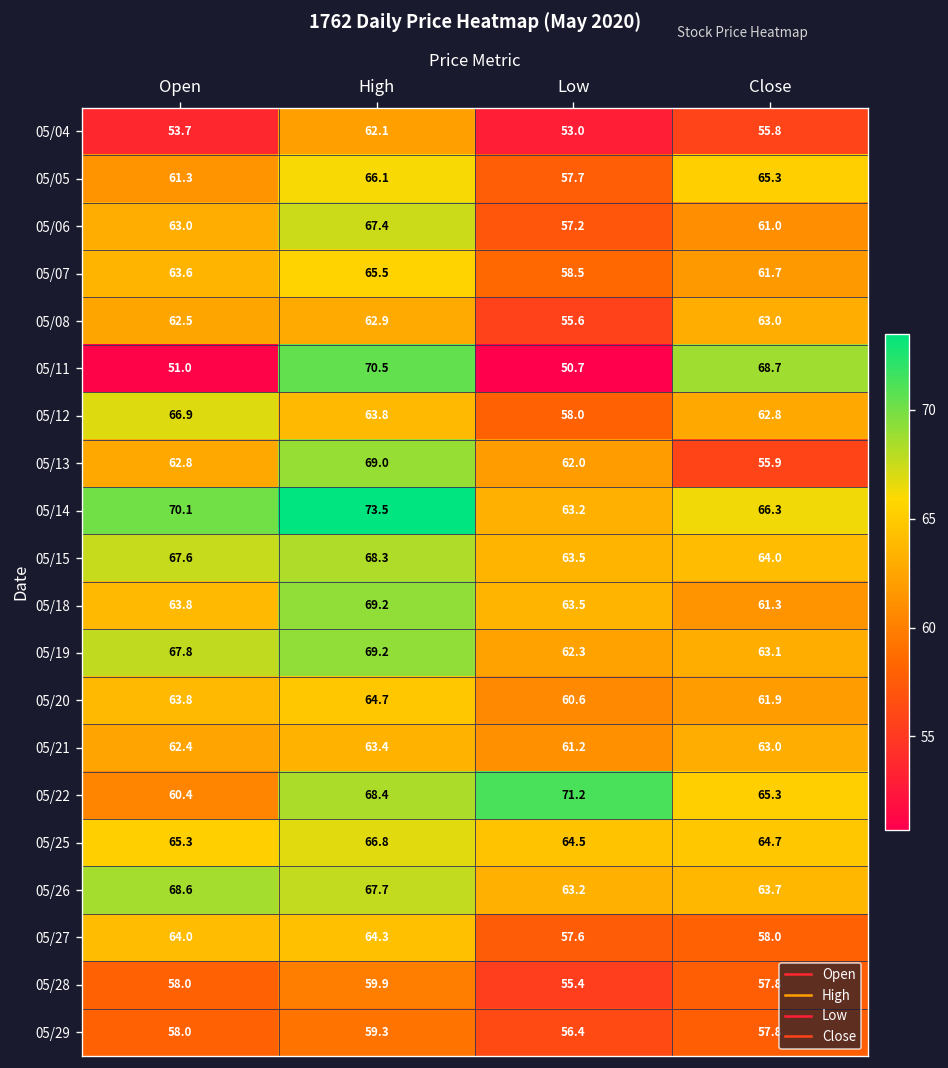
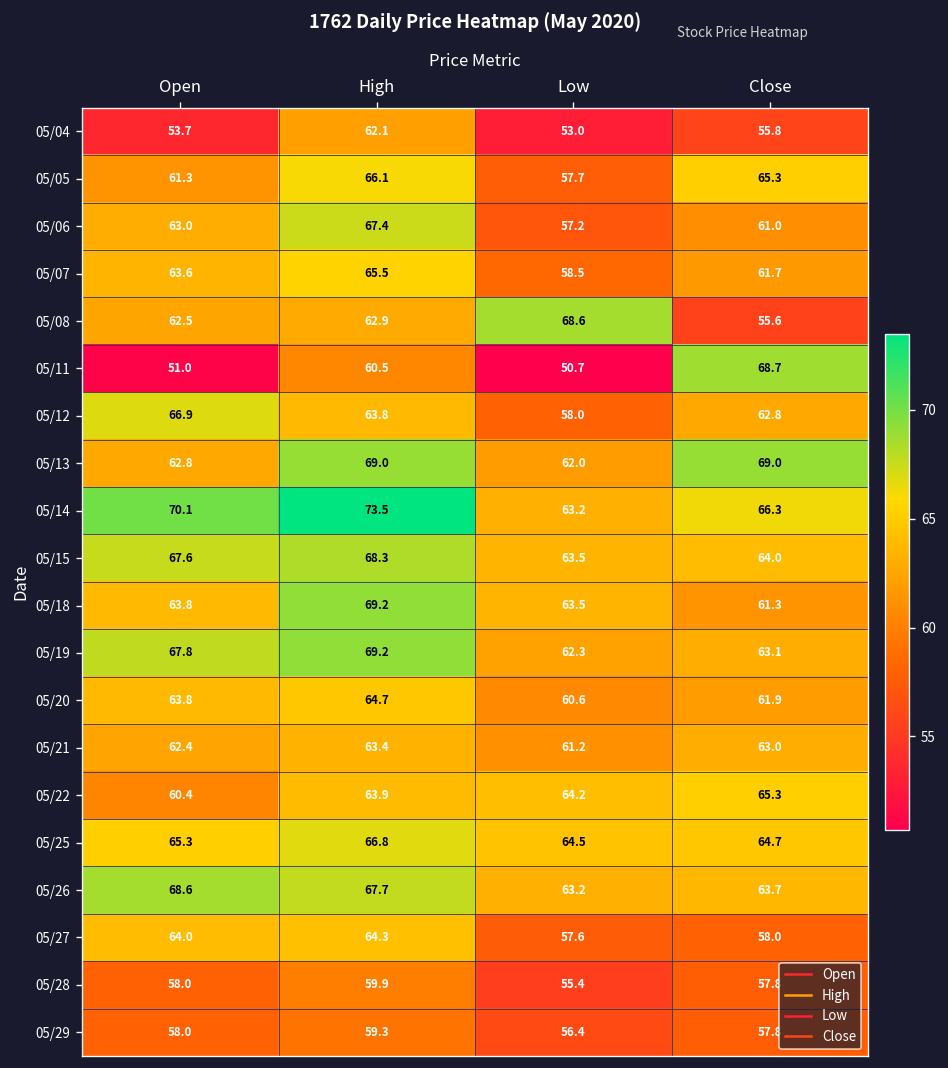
  {
    "05/04": {
      "Open": 53.7,
      "High": 62.1,
      "Low": 53.0,
      "Close": 55.8
    },
    "05/05": {
      "Open": 61.3,
      "High": 66.1,
      "Low": 57.7,
      "Close": 65.3
    },
    "05/06": {
      "Open": 63.0,
      "High": 67.4,
      "Low": 57.2,
      "Close": 61.0
    },
    "05/07": {
      "Open": 63.6,
      "High": 65.5,
      "Low": 58.5,
      "Close": 61.7
    },
    "05/08": {
      "Open": 62.5,
      "High": 62.9,
-     "Low": 55.6,
-     "Close": 63.0
+     "Low": 68.6,
+     "Close": 55.6
    },
    "05/11": {
      "Open": 51.0,
-     "High": 70.5,
+     "High": 60.5,
      "Low": 50.7,
      "Close": 68.7
    },
    "05/12": {
      "Open": 66.9,
      "High": 63.8,
      "Low": 58.0,
      "Close": 62.8
    },
    "05/13": {
      "Open": 62.8,
      "High": 69.0,
      "Low": 62.0,
-     "Close": 55.9
+     "Close": 69.0
    },
    "05/14": {
      "Open": 70.1,
      "High": 73.5,
      "Low": 63.2,
      "Close": 66.3
    },
    "05/15": {
      "Open": 67.6,
      "High": 68.3,
      "Low": 63.5,
      "Close": 64.0
    },
    "05/18": {
      "Open": 63.8,
      "High": 69.2,
      "Low": 63.5,
      "Close": 61.3
    },
    "05/19": {
      "Open": 67.8,
      "High": 69.2,
      "Low": 62.3,
      "Close": 63.1
    },
    "05/20": {
      "Open": 63.8,
      "High": 64.7,
      "Low": 60.6,
      "Close": 61.9
    },
    "05/21": {
      "Open": 62.4,
      "High": 63.4,
      "Low": 61.2,
      "Close": 63.0
    },
    "05/22": {
      "Open": 60.4,
-     "High": 68.4,
-     "Low": 71.2,
+     "High": 63.9,
+     "Low": 64.2,
      "Close": 65.3
    },
    "05/25": {
      "Open": 65.3,
      "High": 66.8,
      "Low": 64.5,
      "Close": 64.7
    },
    "05/26": {
      "Open": 68.6,
      "High": 67.7,
      "Low": 63.2,
      "Close": 63.7
    },
    "05/27": {
      "Open": 64.0,
      "High": 64.3,
      "Low": 57.6,
      "Close": 58.0
    },
    "05/28": {
      "Open": 58.0,
      "High": 59.9,
      "Low": 55.4
    },
    "05/29": {
      "Open": 58.0,
      "High": 59.3,
      "Low": 56.4
    }
  }
